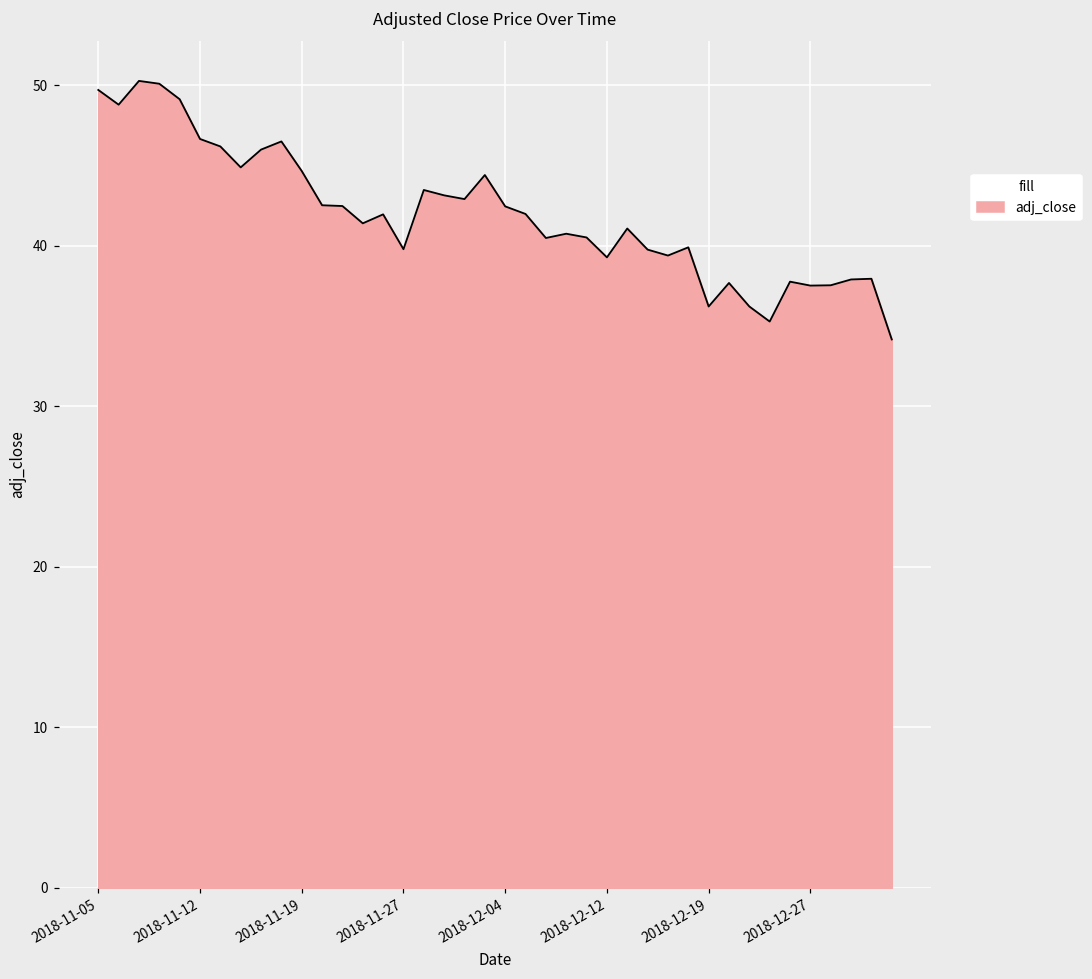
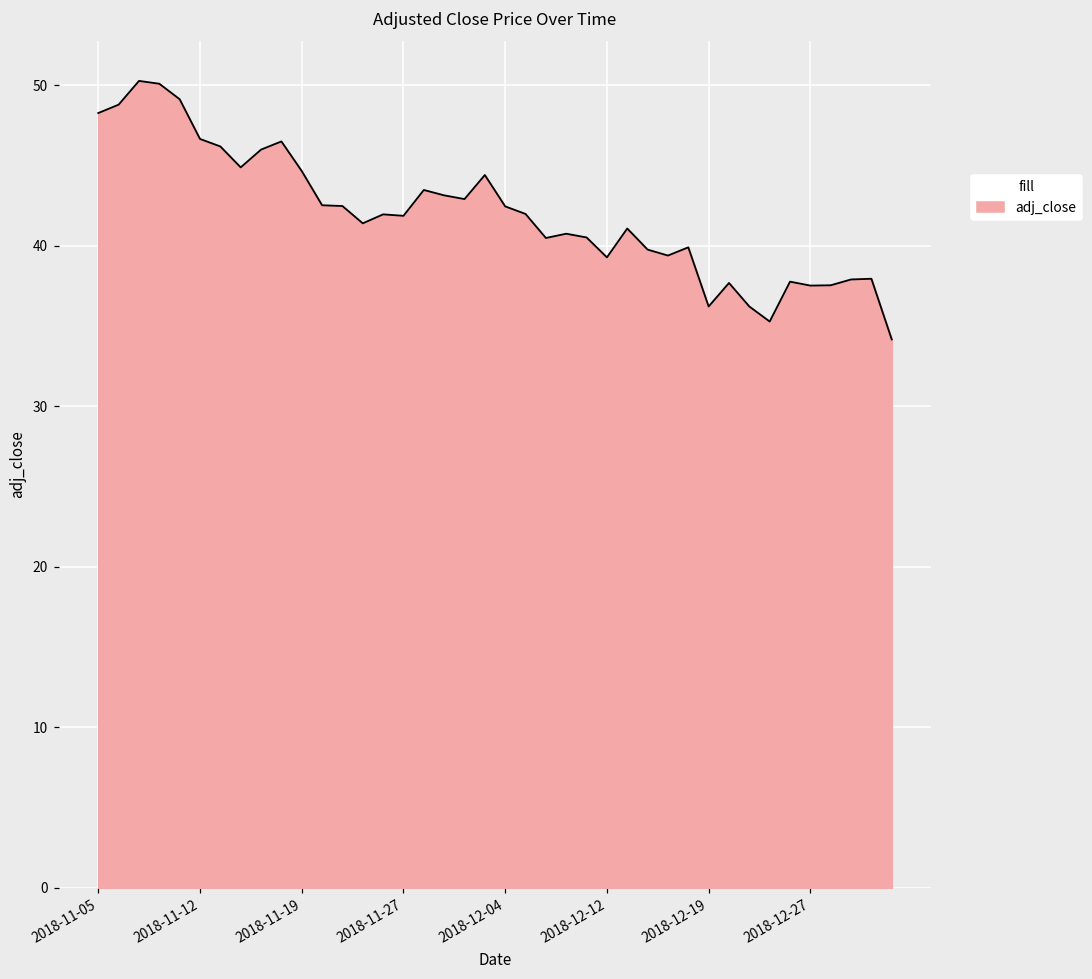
  {
-   "2018-11-05": 49.7,
+   "2018-11-05": 48.3,
    "2018-11-12": 46.7,
    "2018-11-19": 44.7,
-   "2018-11-27": 39.8,
+   "2018-11-27": 41.9,
    "2018-12-04": 42.5,
    "2018-12-12": 39.3,
    "2018-12-19": 36.2,
    "2018-12-27": 37.5
  }
